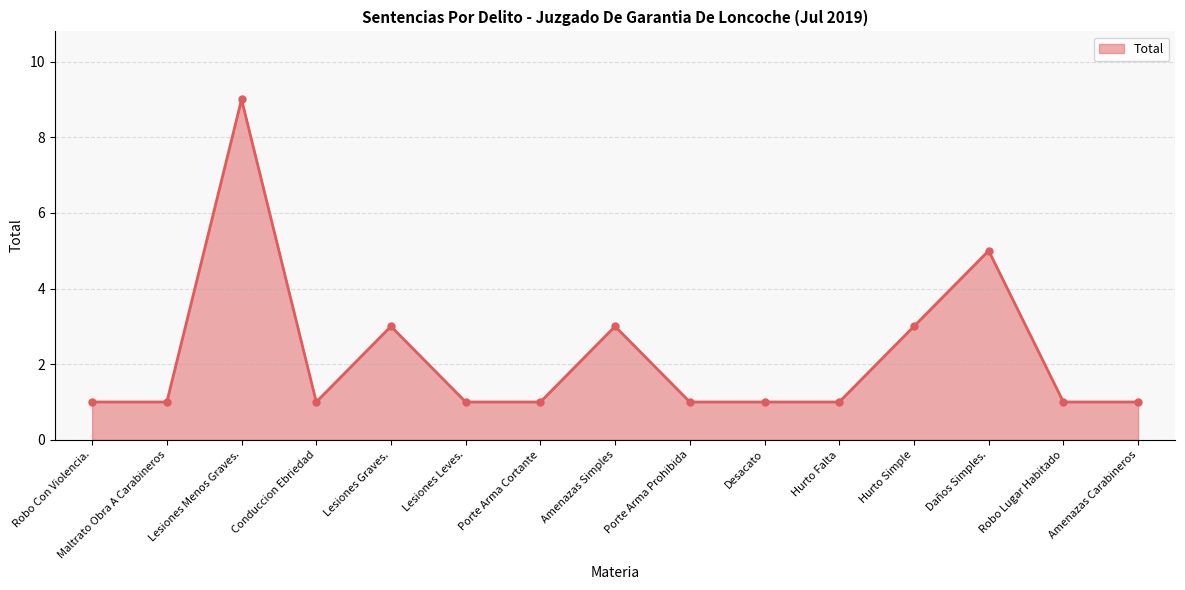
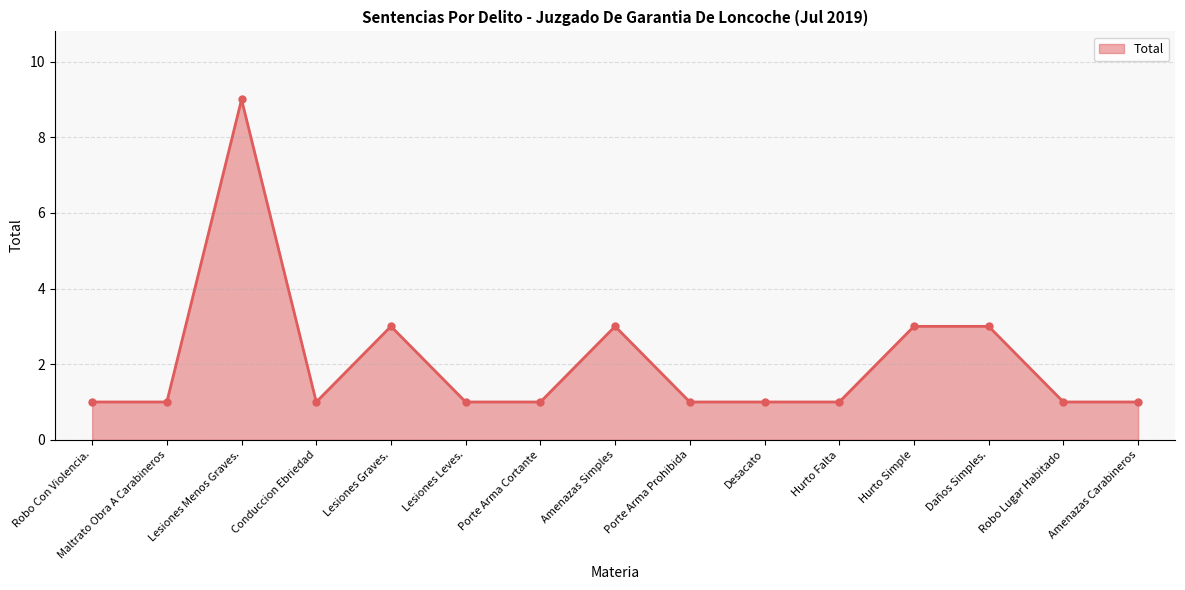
  {
    "Robo Con Violencia.": 1,
    "Maltrato Obra A Carabineros": 1,
    "Lesiones Menos Graves.": 9,
    "Conduccion Ebriedad": 1,
    "Lesiones Graves.": 3,
    "Lesiones Leves.": 1,
    "Porte Arma Cortante": 1,
    "Amenazas Simples": 3,
    "Porte Arma Prohibida": 1,
    "Desacato": 1,
    "Hurto Falta": 1,
    "Hurto Simple": 3,
-   "Daños Simples.": 5,
+   "Daños Simples.": 3,
    "Robo Lugar Habitado": 1,
    "Amenazas Carabineros": 1
  }
